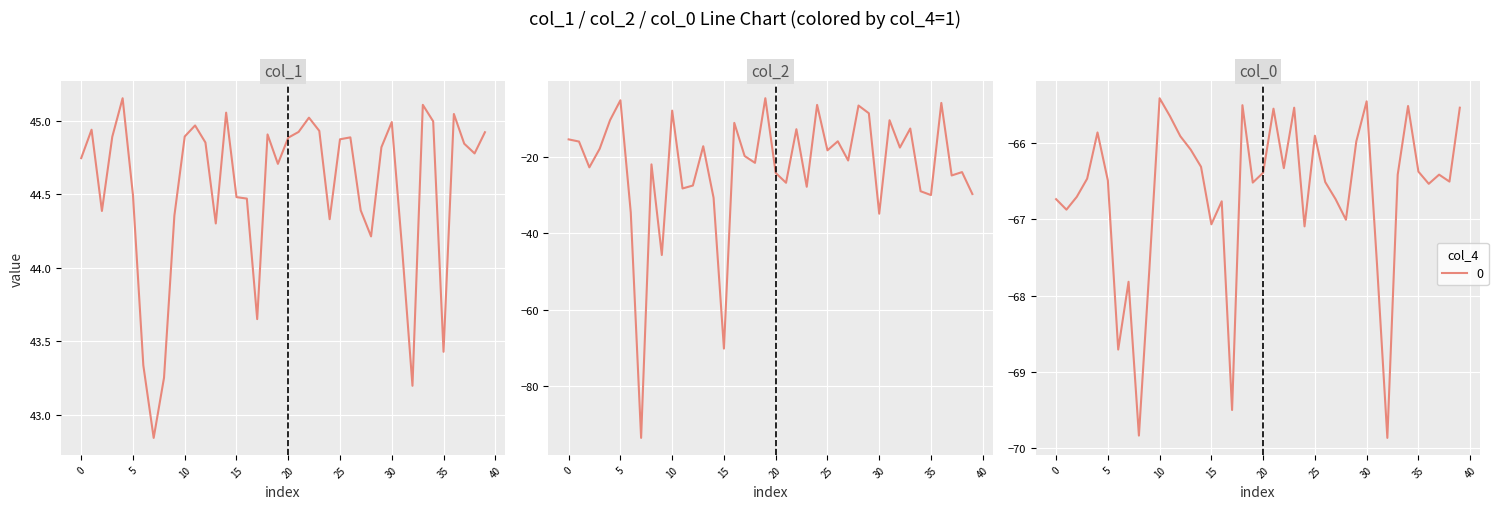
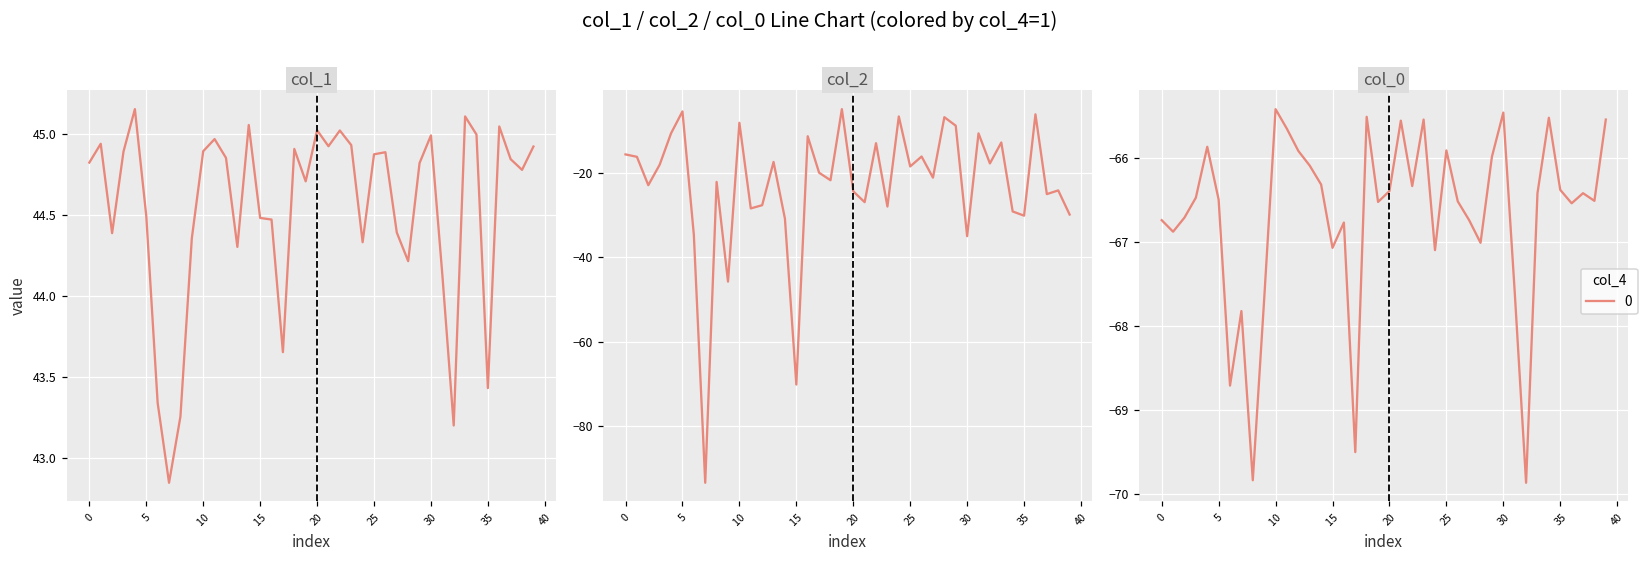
  {
    "col_1": {
-     "0": 44.75,
+     "0": 44.82,
      "5": 44.49,
      "10": 44.89,
      "15": 44.48,
-     "20": 44.89,
+     "20": 45.02,
      "25": 44.87,
      "30": 44.99,
      "35": 43.43
    },
    "col_2": {
      "0": -16,
      "5": -5,
      "10": -8,
      "15": -70,
      "20": -24,
      "25": -18,
      "30": -35,
      "35": -30
    },
    "col_0": {
      "0": -66.7,
      "5": -66.5,
      "10": -65.4,
      "15": -67.1,
      "20": -66.4,
      "25": -65.9,
      "30": -65.5,
      "35": -66.4
    }
  }
